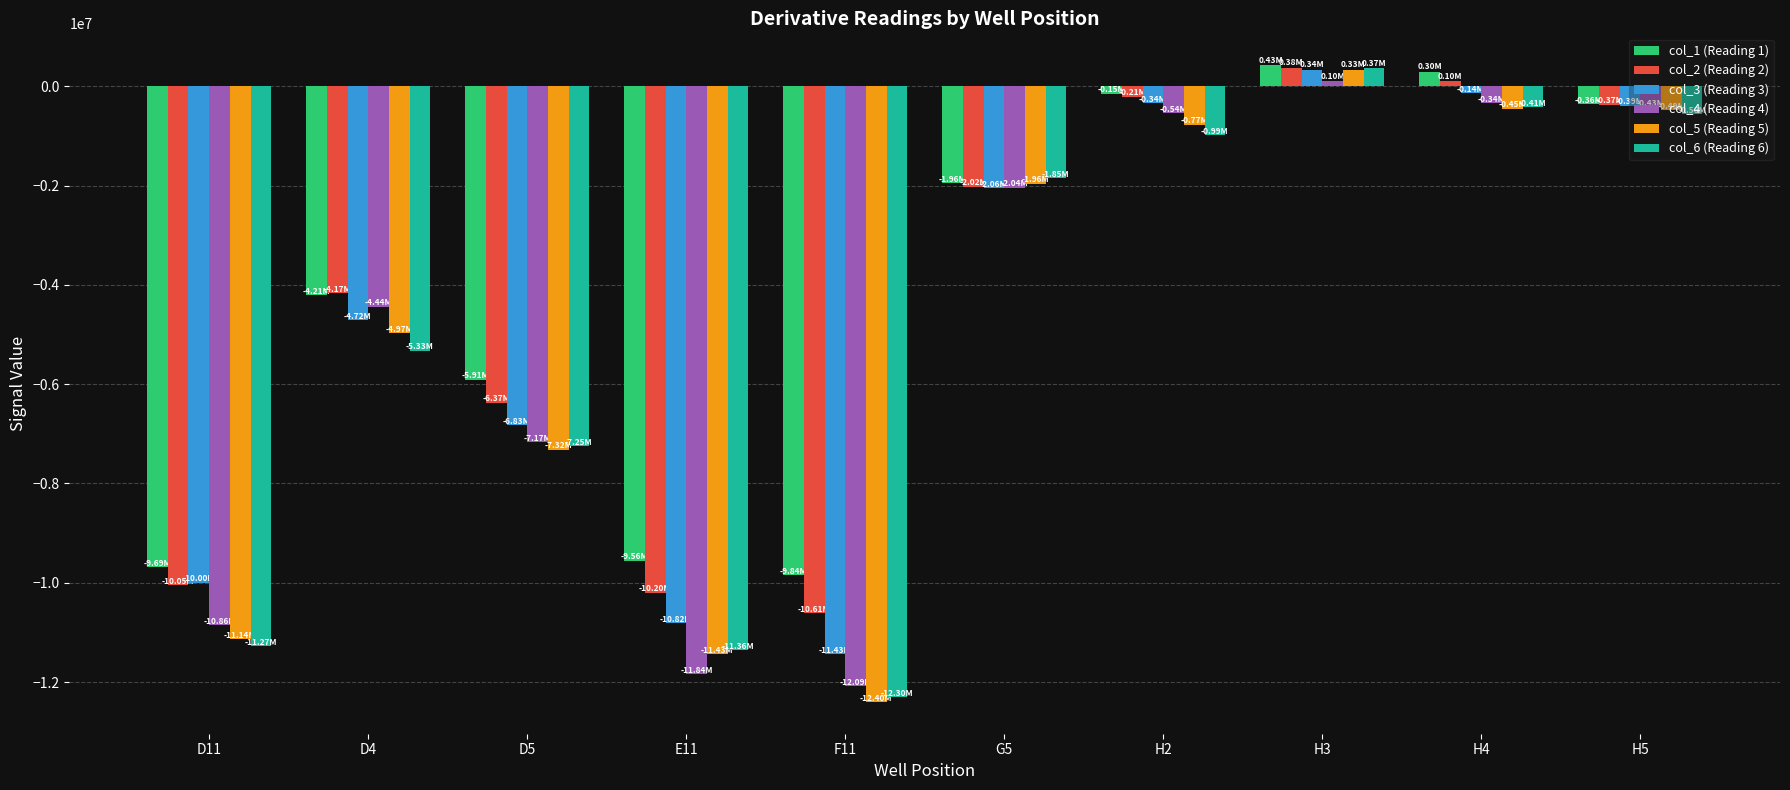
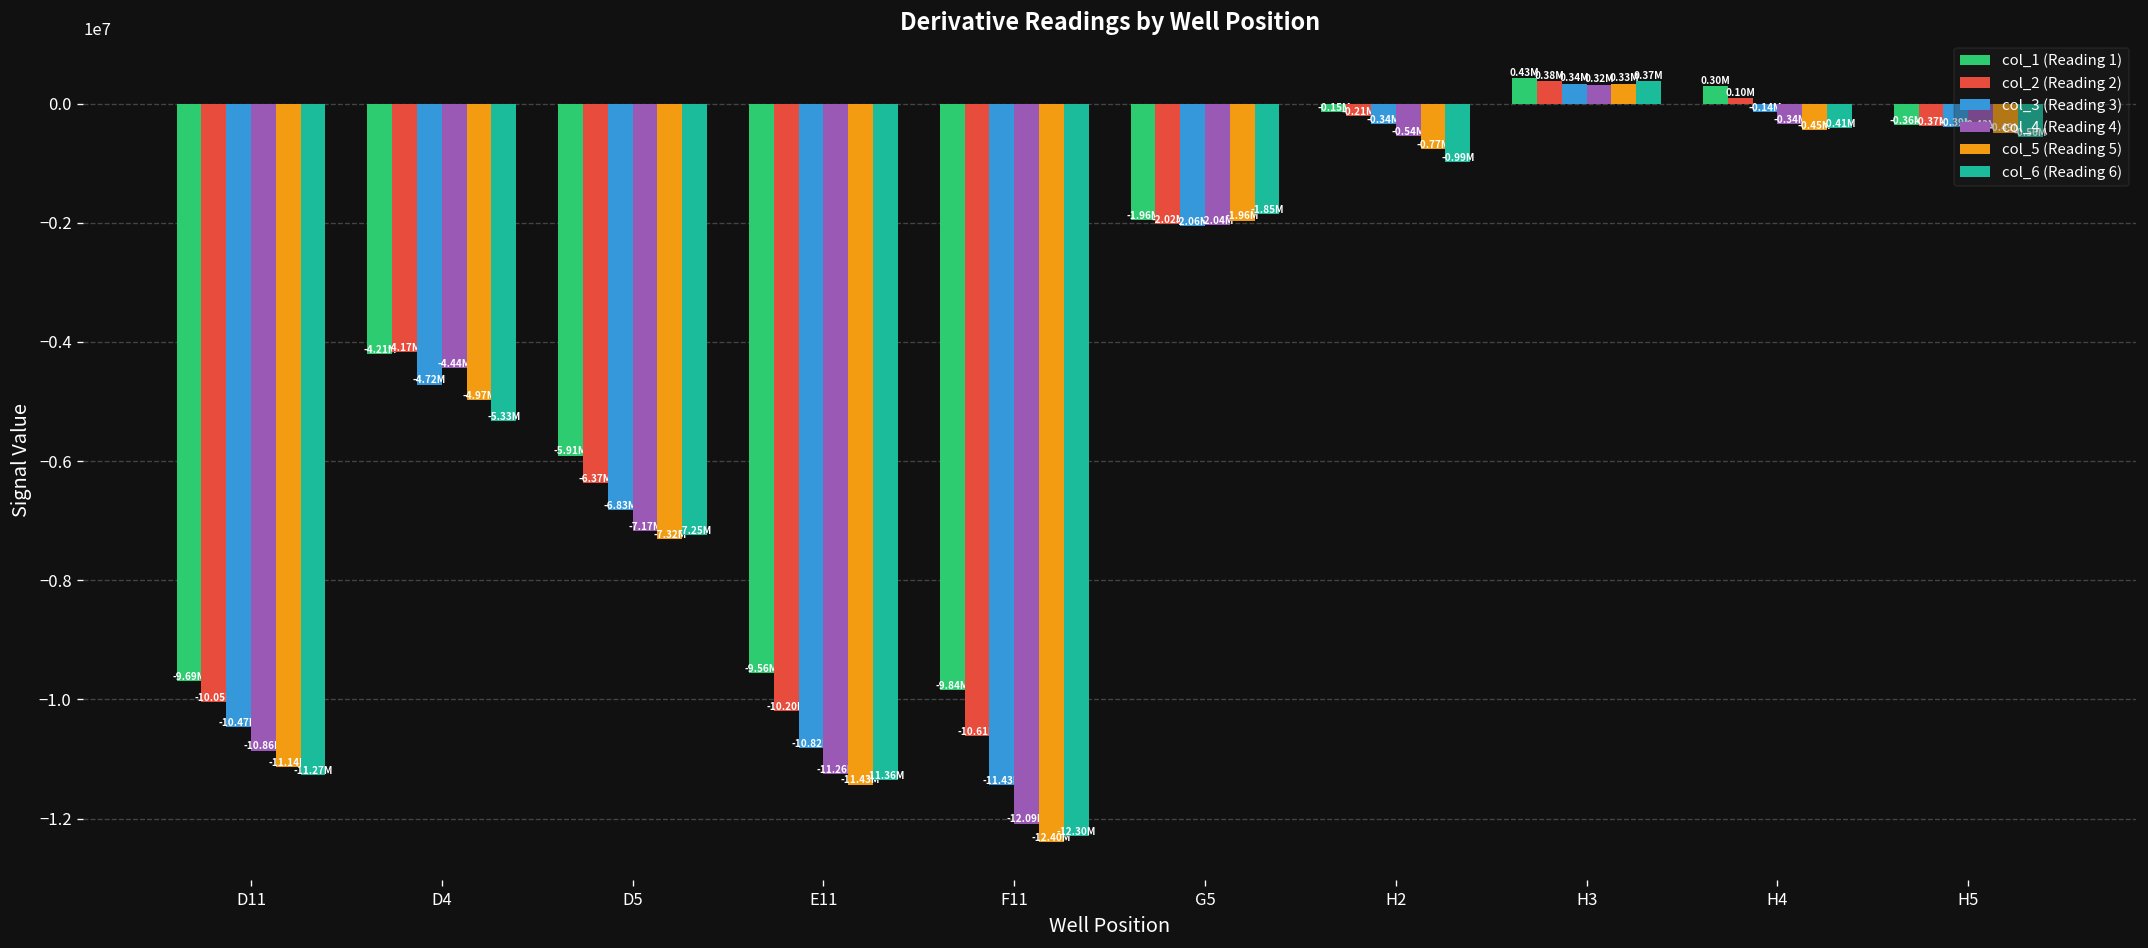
  {
    "col_2 (Reading 2)": {
      "D11": "-10.05M",
      "D5": "-6.37M",
      "E11": "-10.20M",
      "F11": "-10.61M",
      "H3": "0.38M",
      "H4": "0.10M"
    },
    "col_3 (Reading 3)": {
-     "D11": "-10.00M",
+     "D11": "-10.47M",
      "D4": "-4.72M",
      "D5": "-6.83M",
      "E11": "-10.82M",
      "F11": "-11.43M",
      "H2": "-0.34M",
      "H3": "0.34M",
      "H4": "-0.14M"
    },
    "col_4 (Reading 4)": {
      "D11": "-10.86M",
      "D4": "-4.44M",
      "D5": "-7.17M",
-     "E11": "-11.84M",
+     "E11": "-11.26M",
      "F11": "-12.09M",
      "H2": "-0.54M",
-     "H3": "0.10M",
+     "H3": "0.32M",
      "H4": "-0.34M"
    },
    "col_5 (Reading 5)": {
      "D11": "-11.14M",
      "D4": "-4.97M",
      "G5": "-1.96M",
      "H2": "-0.77M",
      "H3": "0.33M"
    }
  }
